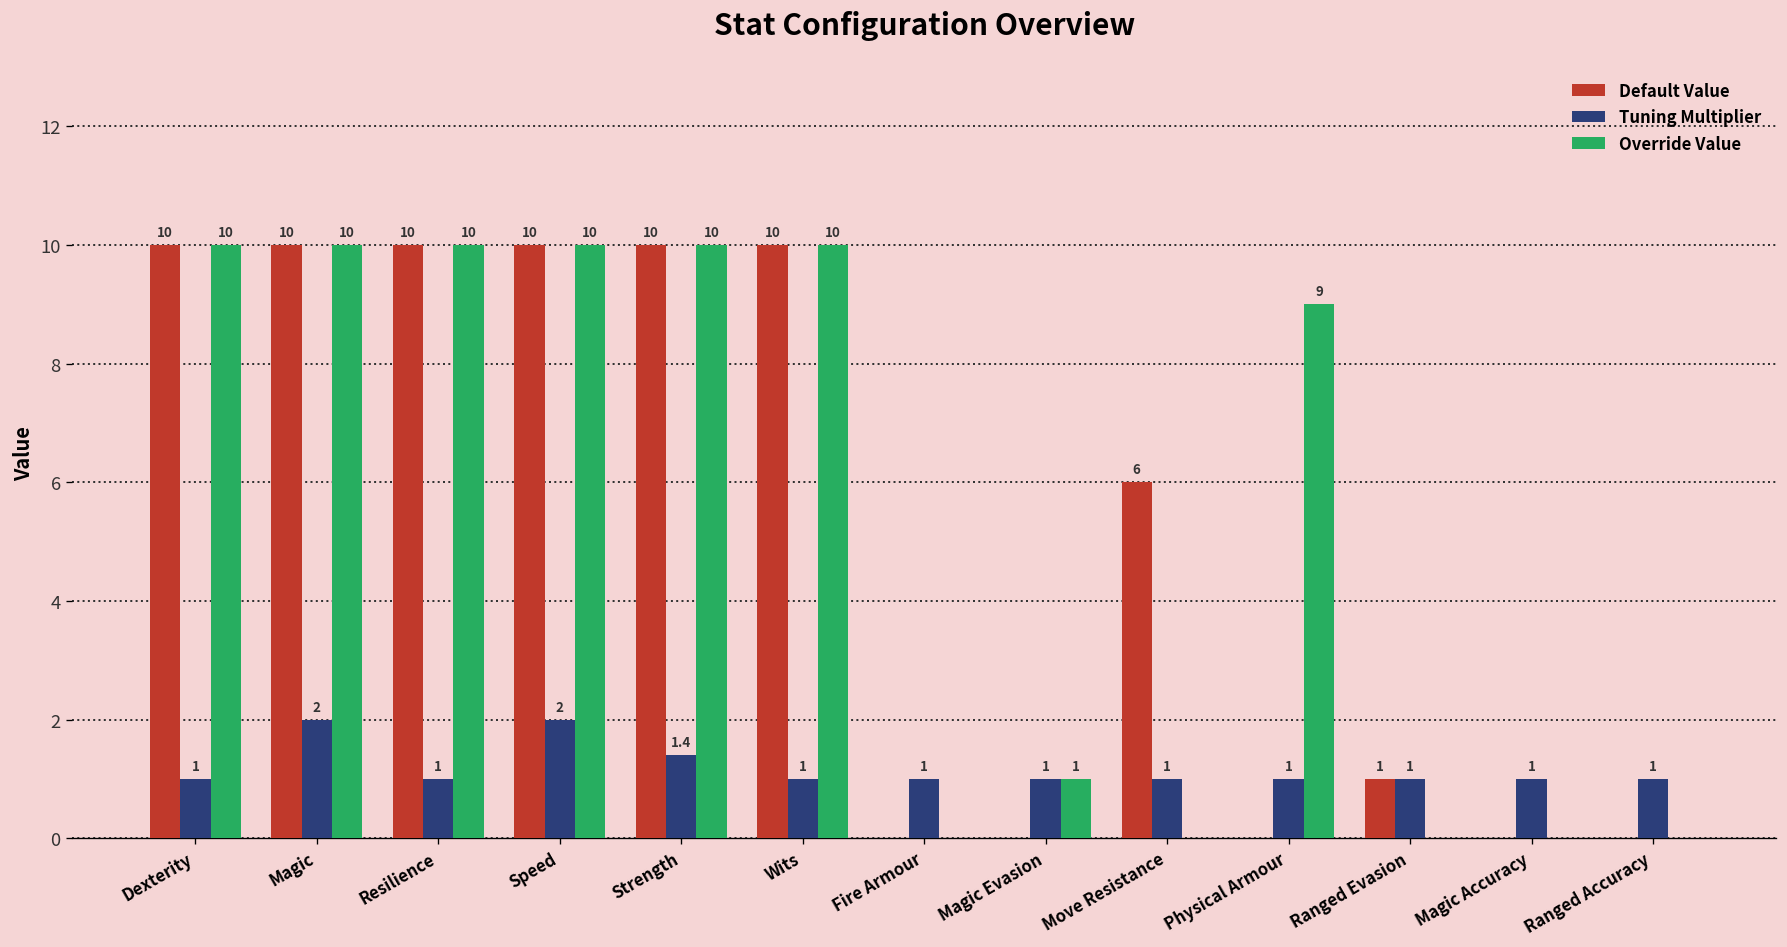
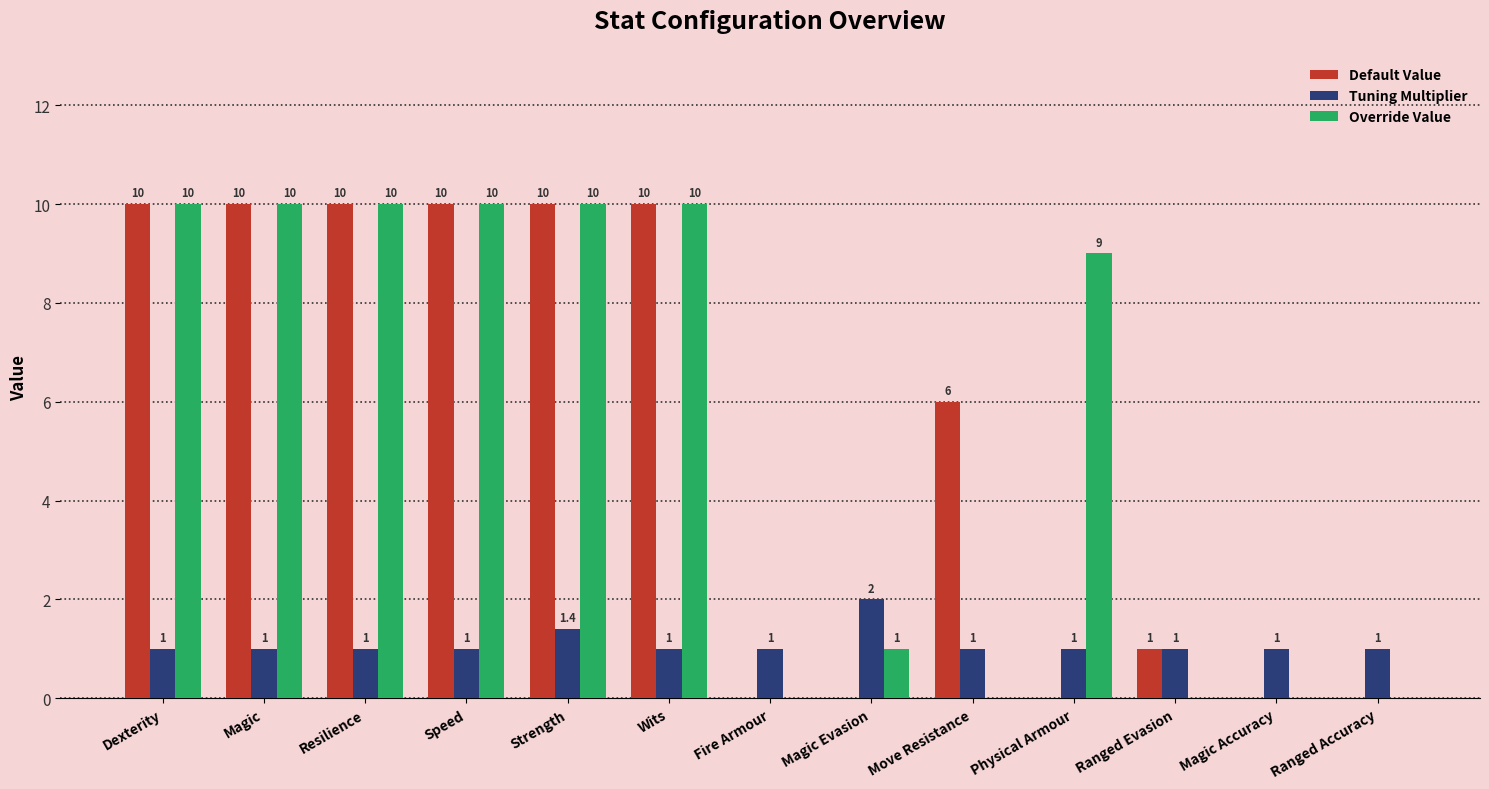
  {
    "Default Value": {
      "Dexterity": 10,
      "Magic": 10,
      "Resilience": 10,
      "Speed": 10,
      "Strength": 10,
      "Wits": 10,
      "Move Resistance": 6,
      "Ranged Evasion": 1
    },
    "Tuning Multiplier": {
      "Dexterity": 1,
-     "Magic": 2,
+     "Magic": 1,
      "Resilience": 1,
-     "Speed": 2,
+     "Speed": 1,
      "Strength": 1.4,
      "Wits": 1,
      "Fire Armour": 1,
-     "Magic Evasion": 1,
+     "Magic Evasion": 2,
      "Move Resistance": 1,
      "Physical Armour": 1,
      "Ranged Evasion": 1,
      "Magic Accuracy": 1,
      "Ranged Accuracy": 1
    },
    "Override Value": {
      "Dexterity": 10,
      "Magic": 10,
      "Resilience": 10,
      "Speed": 10,
      "Strength": 10,
      "Wits": 10,
      "Magic Evasion": 1,
      "Physical Armour": 9
    }
  }
